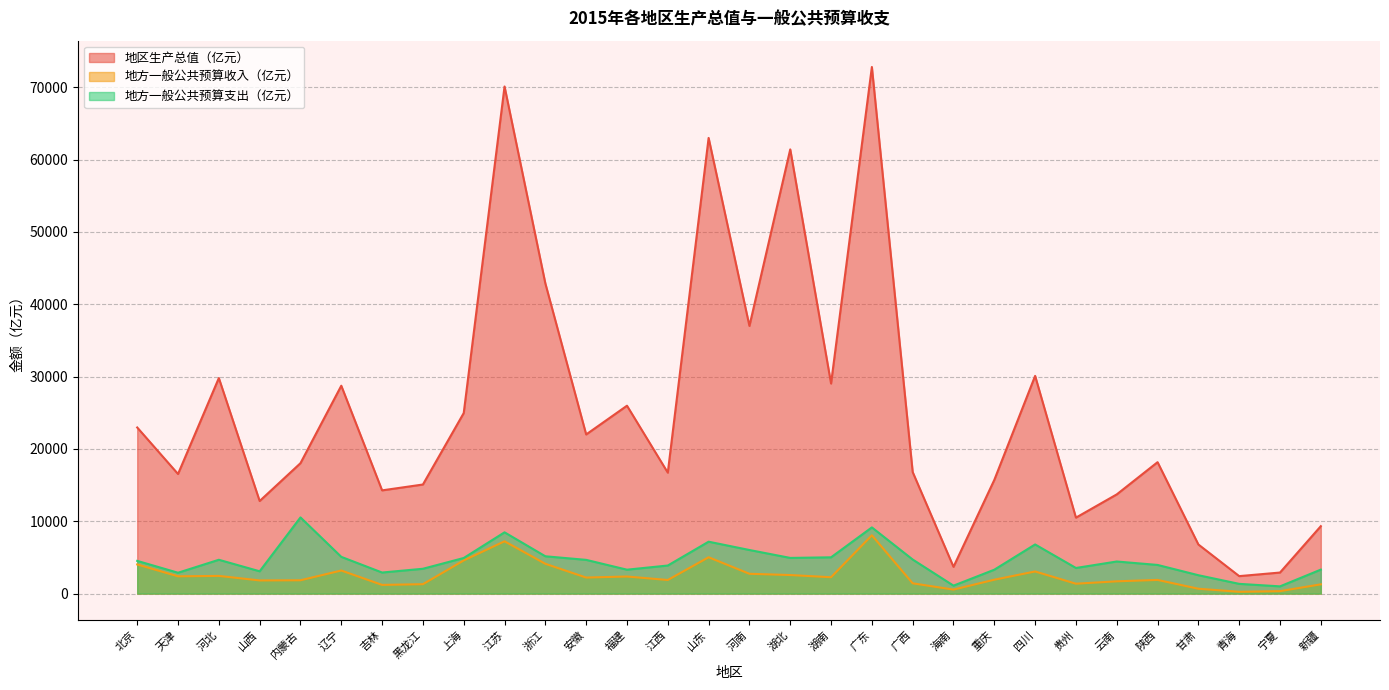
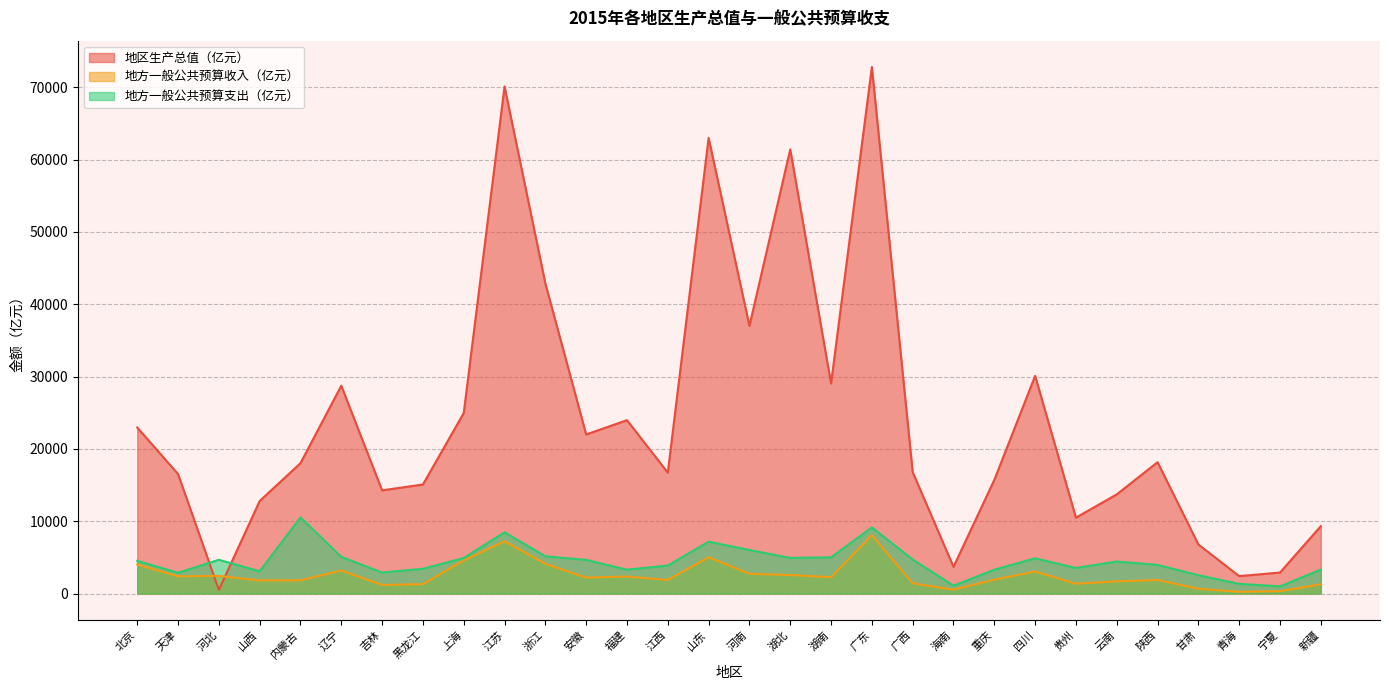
  {
    "地区生产总值（亿元）": {
      "北京": 23000,
      "天津": 17000,
-     "河北": 30000,
+     "河北": 1000,
      "山西": 13000,
      "内蒙古": 18000,
      "辽宁": 29000,
      "吉林": 14000,
      "黑龙江": 15000,
      "上海": 25000,
      "江苏": 70000,
      "浙江": 43000,
      "安徽": 22000,
-     "福建": 26000,
+     "福建": 24000,
      "江西": 17000,
      "山东": 63000,
      "河南": 37000,
      "湖北": 61000,
      "湖南": 29000,
      "广东": 73000,
      "广西": 17000,
      "海南": 4000,
      "重庆": 16000,
      "四川": 30000,
      "贵州": 11000,
      "云南": 14000,
      "陕西": 18000,
      "甘肃": 7000,
      "青海": 2000,
      "宁夏": 3000,
      "新疆": 9000
    },
    "地方一般公共预算收入（亿元）": {
      "北京": 4000,
      "天津": 2000,
      "河北": 2000,
      "山西": 2000,
      "内蒙古": 2000,
      "辽宁": 3000,
      "吉林": 1000,
      "黑龙江": 1000,
      "江苏": 7000,
      "浙江": 4000,
      "安徽": 2000,
      "福建": 2000,
      "江西": 2000,
      "山东": 5000,
      "河南": 3000,
      "湖北": 3000,
      "湖南": 2000,
      "广东": 8000,
      "广西": 1000,
      "海南": 1000,
      "重庆": 2000,
      "四川": 3000,
      "贵州": 1000,
      "云南": 2000,
      "陕西": 2000,
      "甘肃": 1000,
      "青海": 0,
      "宁夏": 0,
      "新疆": 1000
    },
    "地方一般公共预算支出（亿元）": {
      "北京": 5000,
      "天津": 3000,
      "河北": 5000,
      "山西": 3000,
      "内蒙古": 11000,
      "辽宁": 5000,
      "吉林": 3000,
      "黑龙江": 3000,
      "江苏": 8000,
      "浙江": 5000,
      "安徽": 5000,
      "福建": 3000,
      "江西": 4000,
      "山东": 7000,
      "河南": 6000,
      "湖北": 5000,
      "湖南": 5000,
      "广东": 9000,
      "广西": 5000,
      "海南": 1000,
      "重庆": 3000,
-     "四川": 7000,
+     "四川": 5000,
      "贵州": 4000,
      "云南": 4000,
      "陕西": 4000,
      "甘肃": 3000,
      "青海": 1000,
      "宁夏": 1000,
      "新疆": 3000
    }
  }
